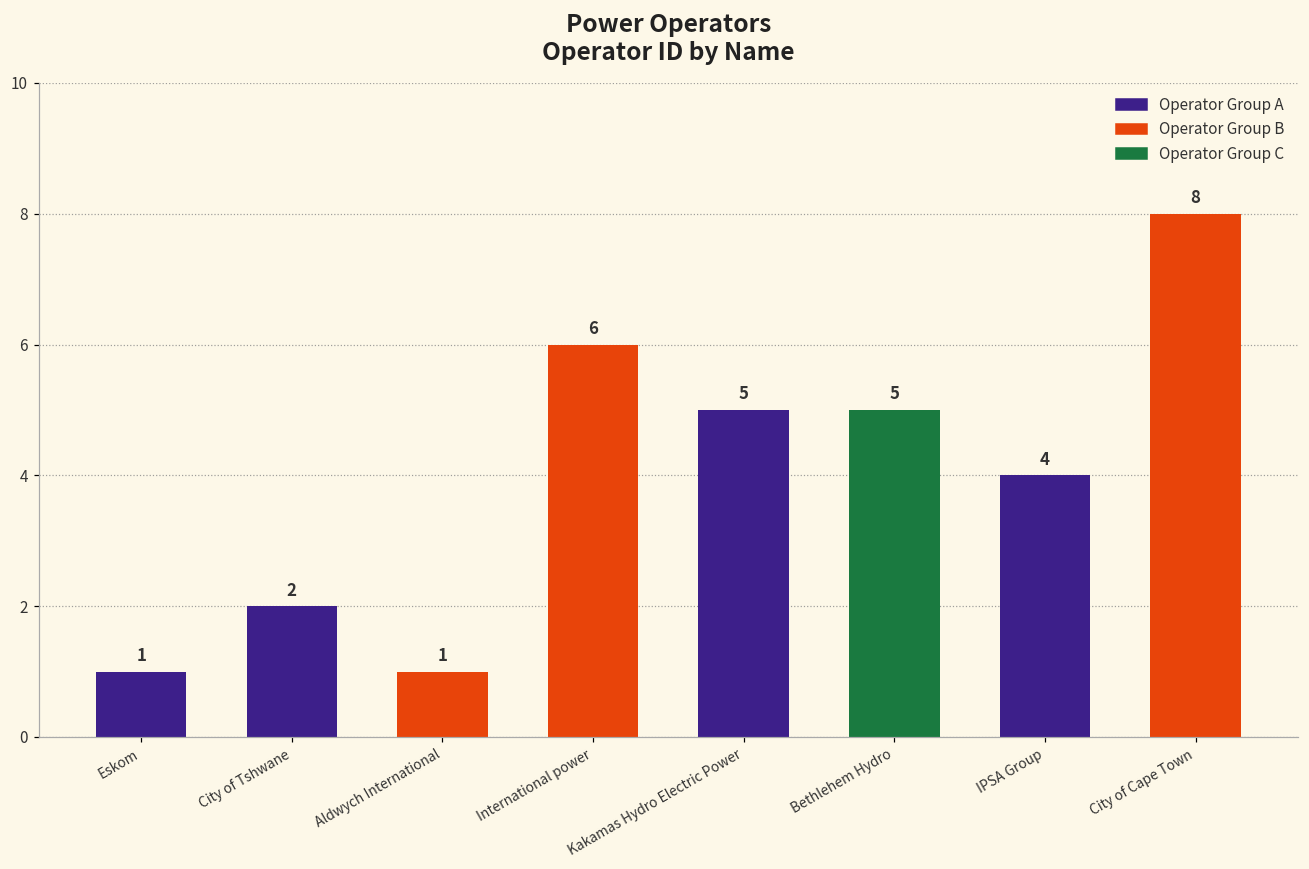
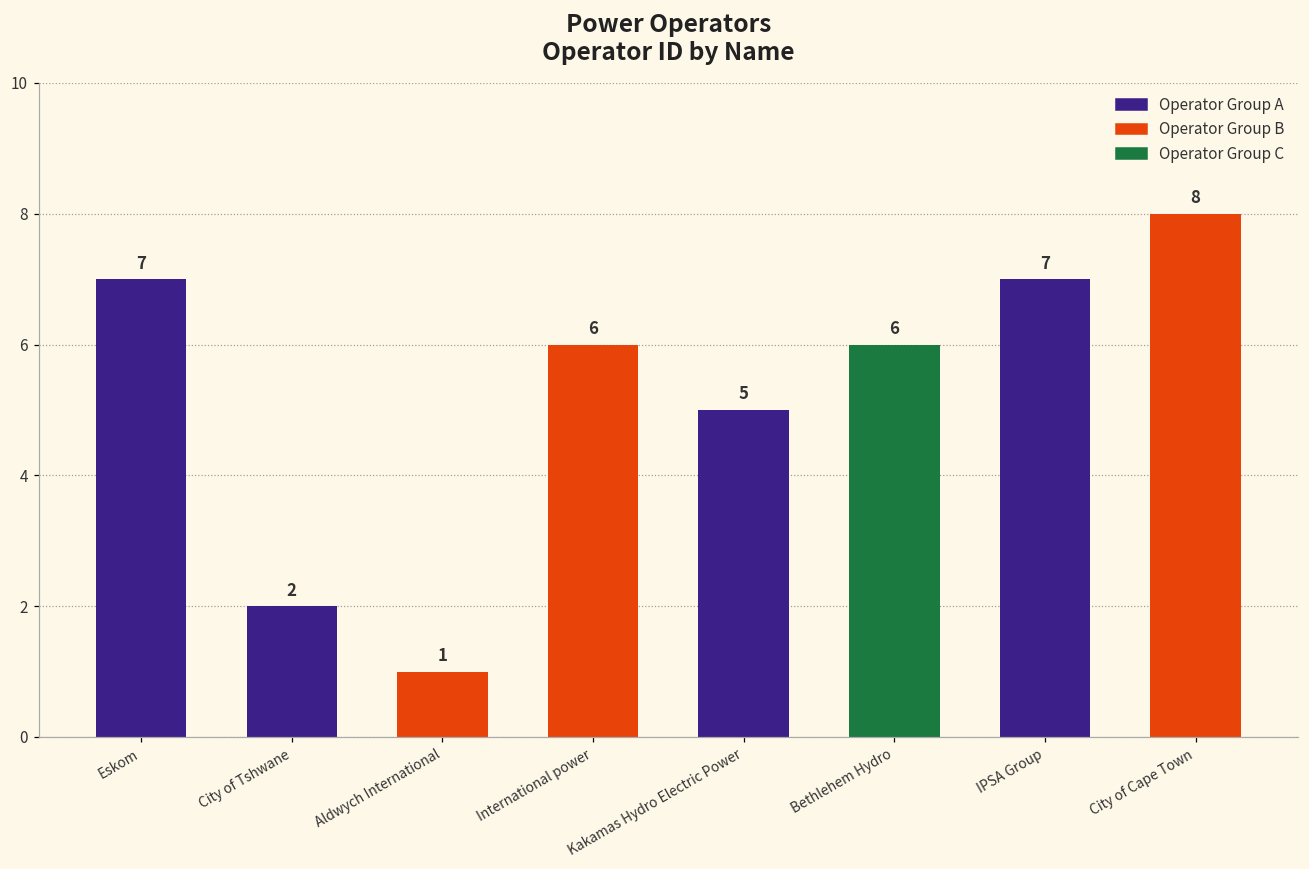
  {
-   "Eskom": 1,
+   "Eskom": 7,
    "City of Tshwane": 2,
    "Aldwych International": 1,
    "International power": 6,
    "Kakamas Hydro Electric Power": 5,
-   "Bethlehem Hydro": 5,
-   "IPSA Group": 4,
+   "Bethlehem Hydro": 6,
+   "IPSA Group": 7,
    "City of Cape Town": 8
  }
